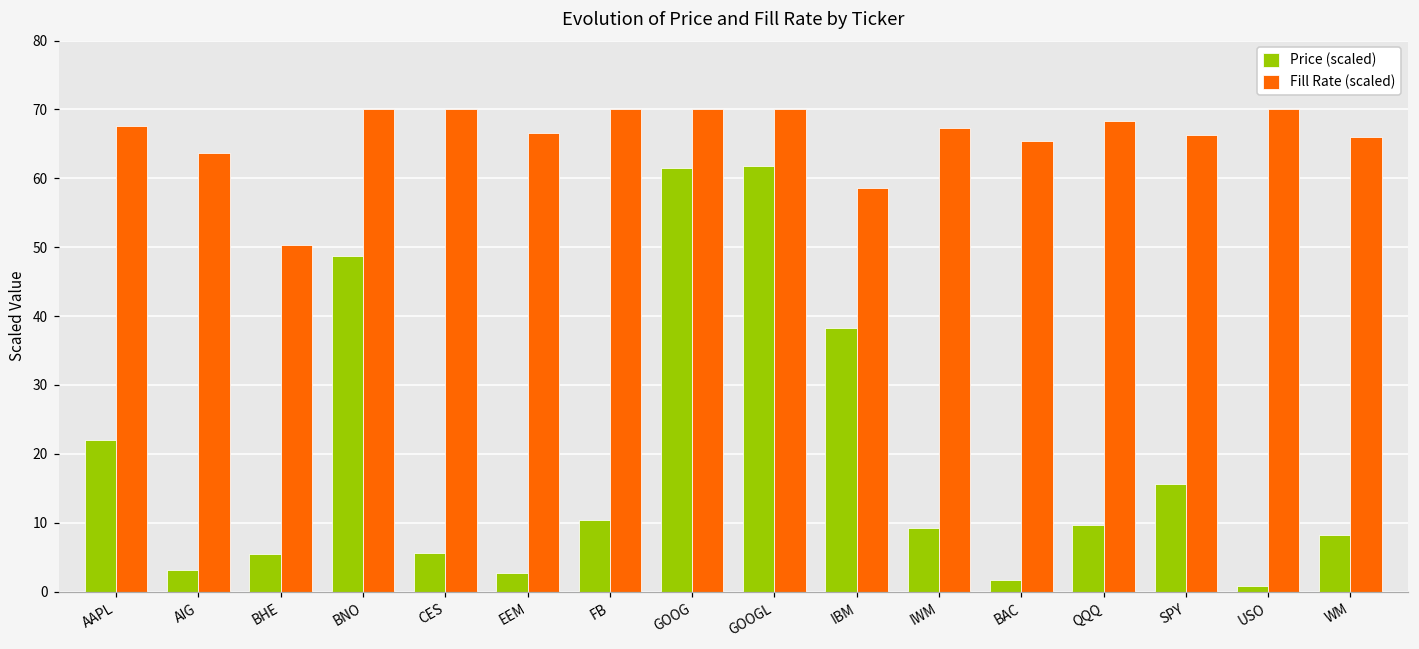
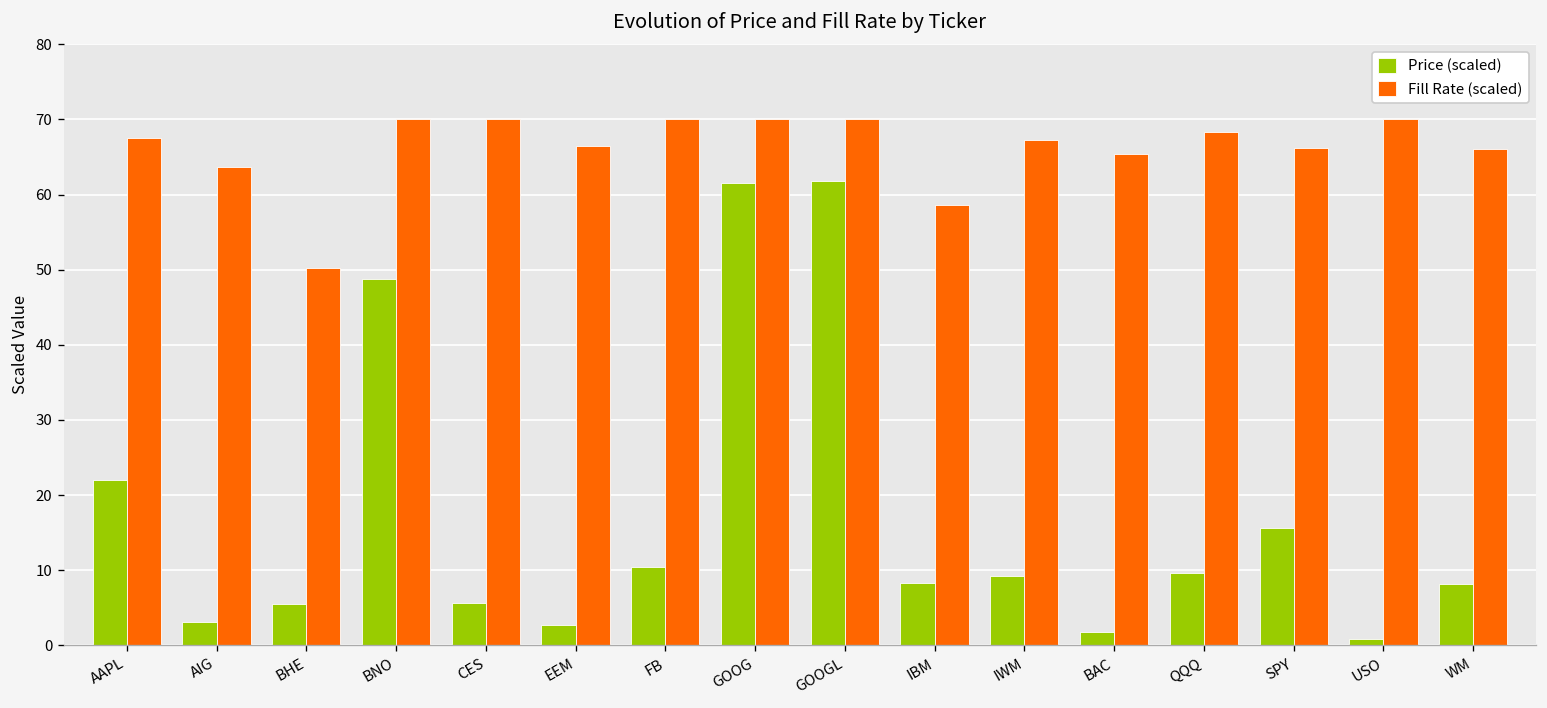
  {
    "Price (scaled)": {
      "AAPL": 22,
      "AIG": 3,
      "BHE": 6,
      "BNO": 49,
      "CES": 6,
      "EEM": 3,
      "FB": 10,
      "GOOG": 61,
      "GOOGL": 62,
-     "IBM": 38,
+     "IBM": 8,
      "IWM": 9,
      "BAC": 2,
      "QQQ": 10,
      "SPY": 16,
      "USO": 1,
      "WM": 8
    },
    "Fill Rate (scaled)": {
      "AAPL": 68,
      "AIG": 64,
      "BHE": 50,
      "BNO": 70,
      "CES": 70,
      "EEM": 67,
      "FB": 70,
      "GOOG": 70,
      "GOOGL": 70,
      "IBM": 59,
      "IWM": 67,
      "BAC": 65,
      "QQQ": 68,
      "SPY": 66,
      "USO": 70,
      "WM": 66
    }
  }
